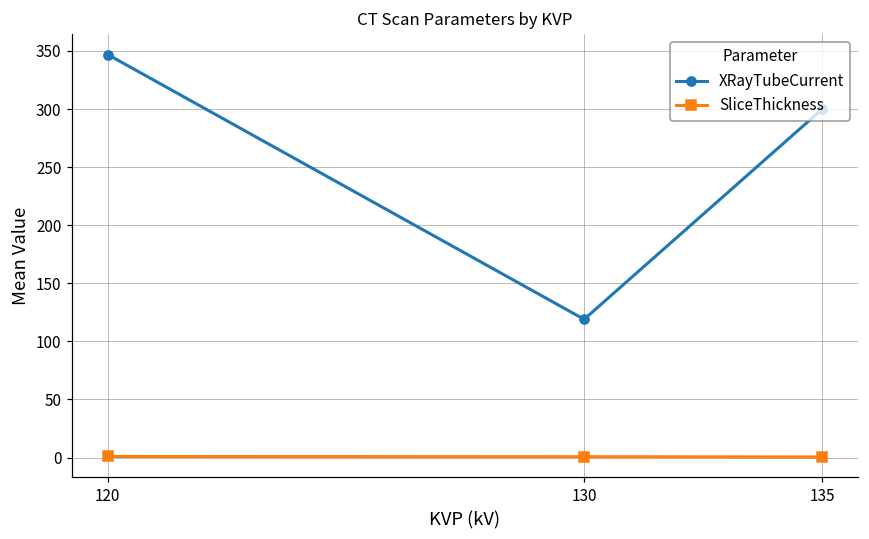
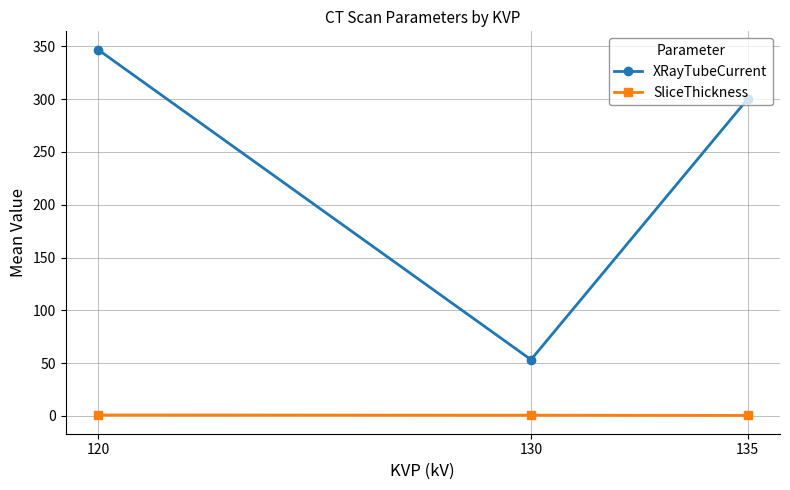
  {
    "XRayTubeCurrent": {
      "120": 347,
-     "130": 119
+     "130": 53
    },
    "SliceThickness": {
      "120": 1,
      "130": 1,
      "135": 1
    }
  }
